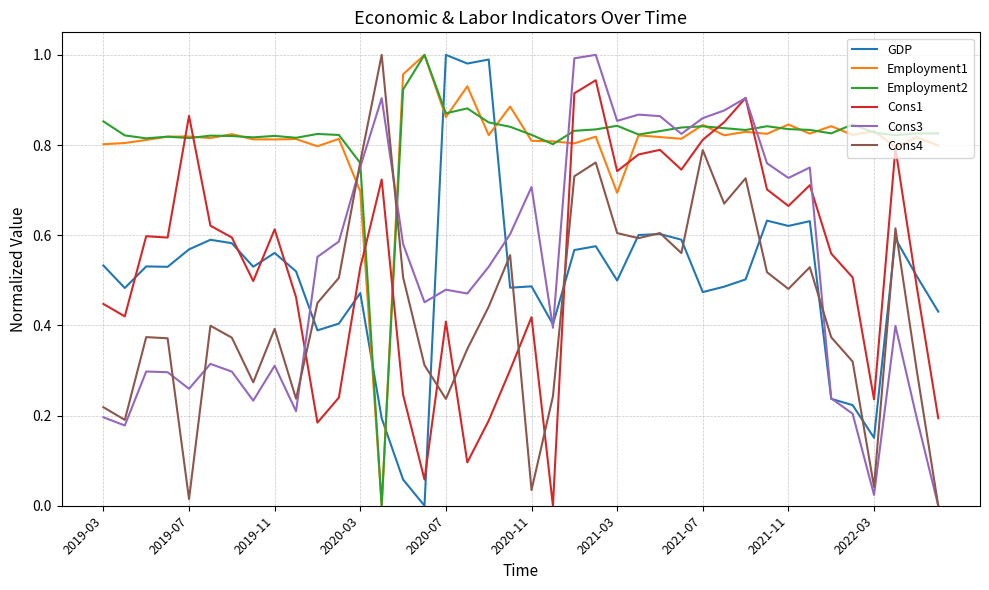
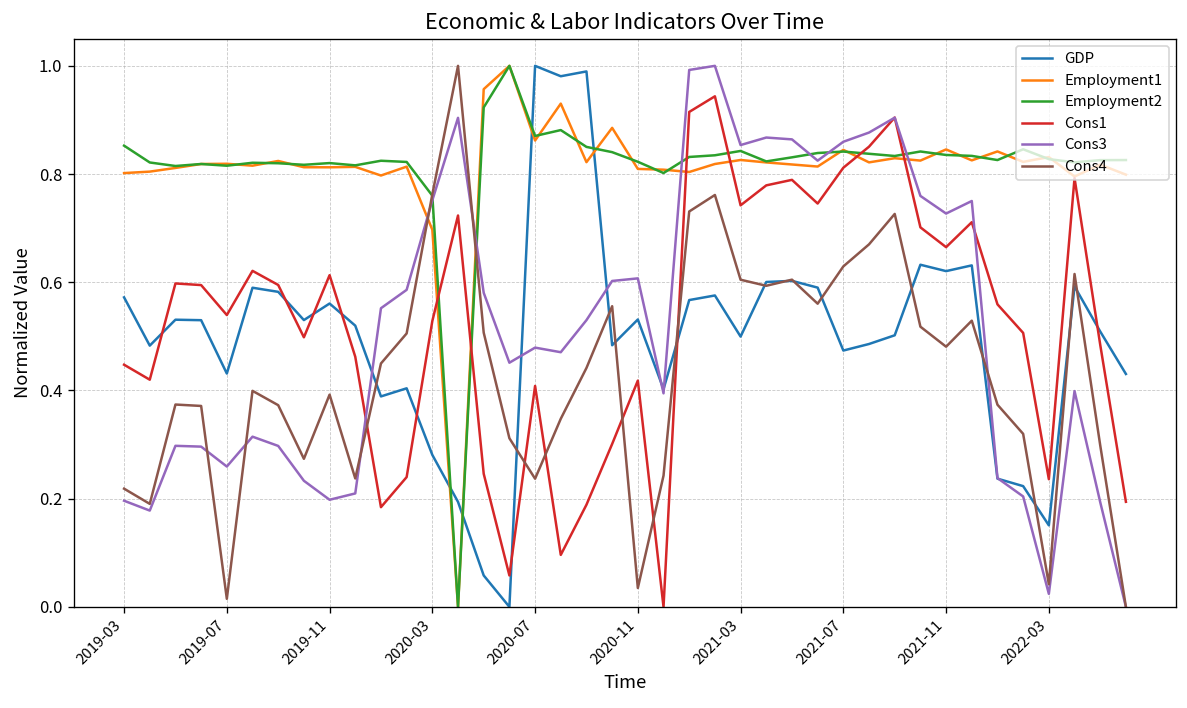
  {
    "GDP": {
-     "2019-03": 0.53,
-     "2019-07": 0.57,
+     "2019-03": 0.57,
+     "2019-07": 0.43,
      "2019-11": 0.56,
-     "2020-03": 0.47,
+     "2020-03": 0.28,
      "2020-07": 1.00,
-     "2020-11": 0.49,
+     "2020-11": 0.53,
      "2021-03": 0.50,
      "2021-07": 0.47,
      "2021-11": 0.62,
      "2022-03": 0.15
    },
    "Employment1": {
      "2019-03": 0.80,
      "2019-11": 0.81,
      "2020-03": 0.70,
      "2020-07": 0.86,
      "2020-11": 0.81,
-     "2021-03": 0.69,
+     "2021-03": 0.83,
      "2021-11": 0.85
    },
    "Employment2": {
      "2019-03": 0.85,
      "2019-11": 0.82,
      "2020-07": 0.87,
      "2020-11": 0.82,
      "2021-03": 0.84,
      "2021-11": 0.84
    },
    "Cons1": {
      "2019-03": 0.45,
-     "2019-07": 0.86,
+     "2019-07": 0.54,
      "2019-11": 0.61,
      "2020-03": 0.53,
      "2020-07": 0.41,
      "2020-11": 0.42,
      "2021-03": 0.74,
      "2021-07": 0.81,
      "2021-11": 0.66,
      "2022-03": 0.24
    },
    "Cons3": {
      "2019-03": 0.20,
      "2019-07": 0.26,
-     "2019-11": 0.31,
+     "2019-11": 0.20,
      "2020-03": 0.75,
      "2020-07": 0.48,
-     "2020-11": 0.71,
+     "2020-11": 0.61,
      "2021-03": 0.85,
      "2021-07": 0.86,
      "2021-11": 0.73,
      "2022-03": 0.02
    },
    "Cons4": {
      "2019-03": 0.22,
      "2019-07": 0.01,
      "2019-11": 0.39,
      "2020-07": 0.24,
      "2020-11": 0.03,
      "2021-03": 0.60,
-     "2021-07": 0.79,
+     "2021-07": 0.63,
      "2021-11": 0.48,
      "2022-03": 0.04
    }
  }
